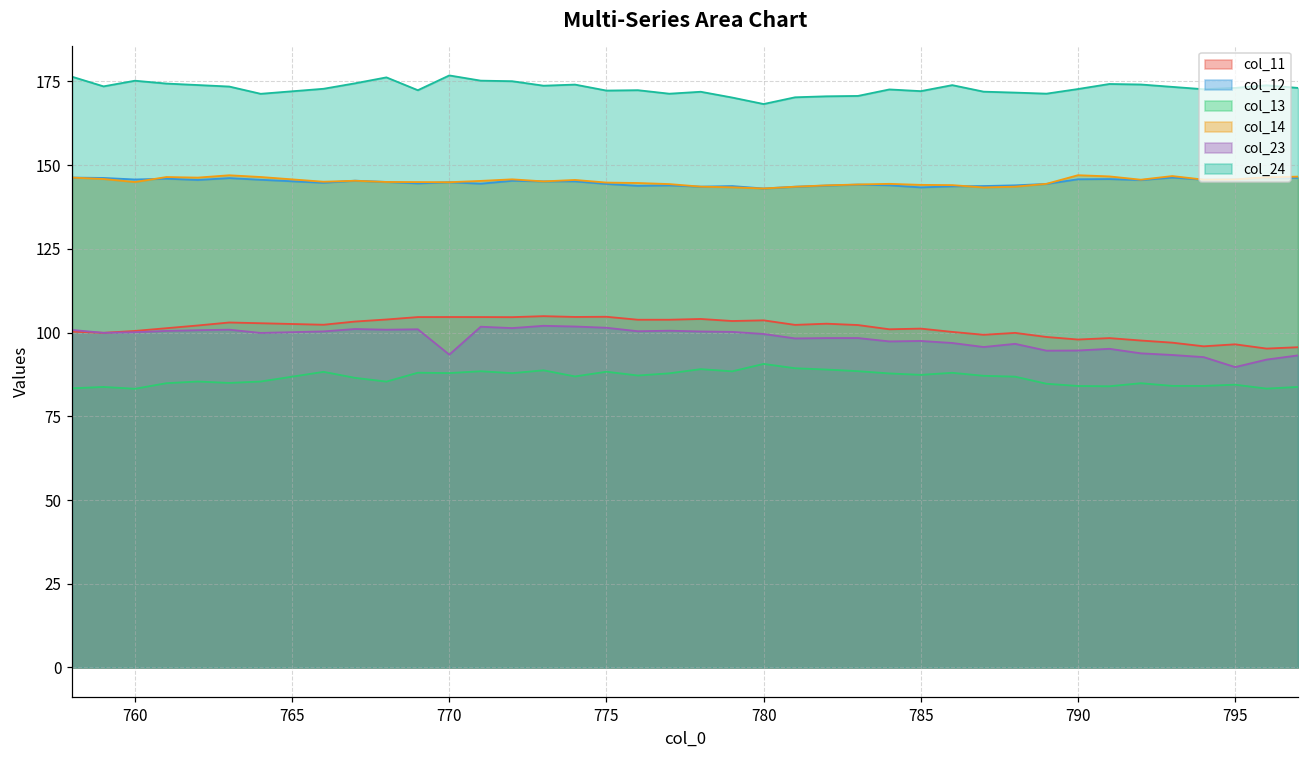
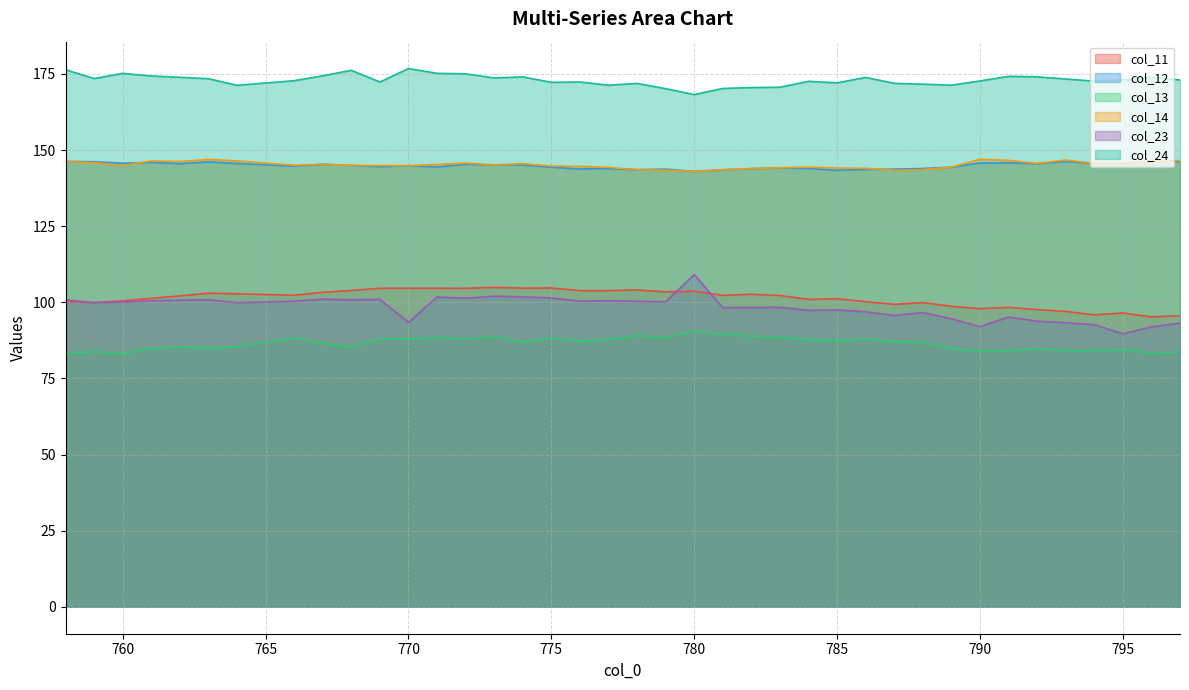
  {
    "col_23": {
      "770": 93,
      "775": 101,
-     "780": 100,
+     "780": 109,
      "785": 97,
-     "790": 95,
+     "790": 92,
      "795": 90
    }
  }
